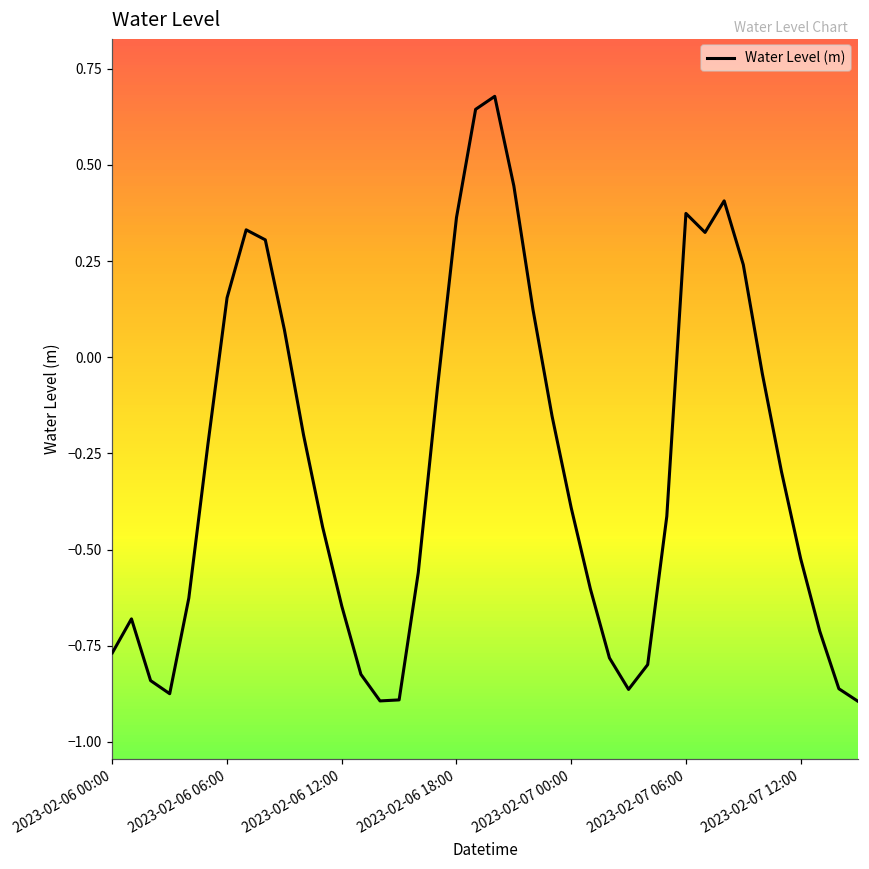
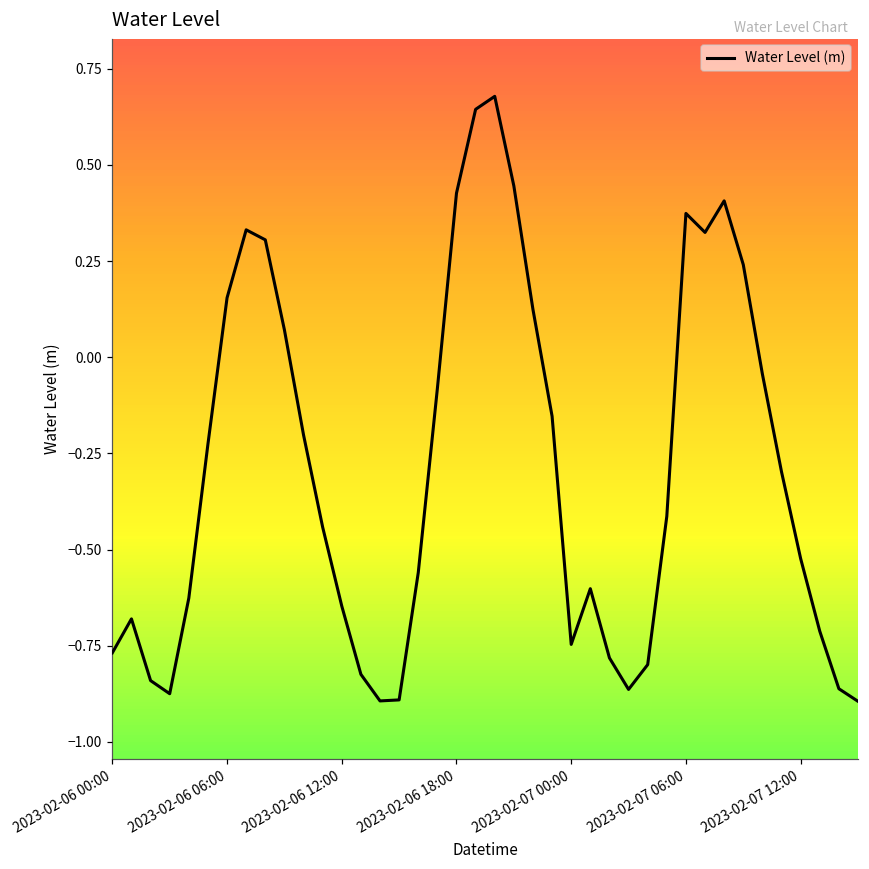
  {
    "2023-02-06 00:00": -0.77,
    "2023-02-06 06:00": 0.15,
    "2023-02-06 12:00": -0.65,
-   "2023-02-06 18:00": 0.36,
-   "2023-02-07 00:00": -0.39,
+   "2023-02-06 18:00": 0.43,
+   "2023-02-07 00:00": -0.75,
    "2023-02-07 06:00": 0.37,
    "2023-02-07 12:00": -0.52
  }
